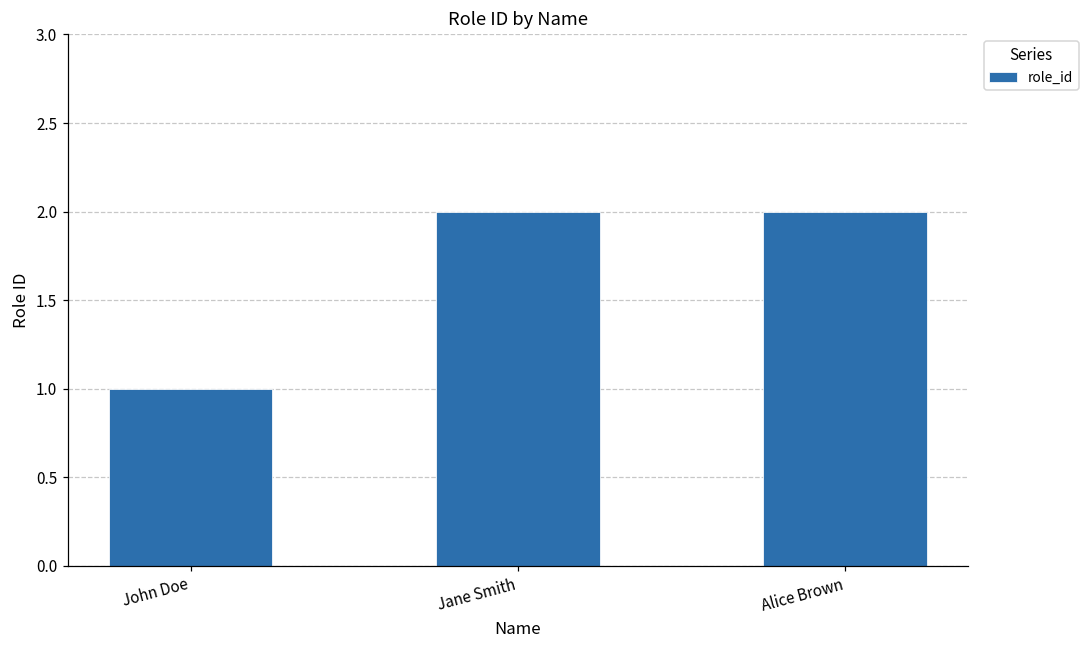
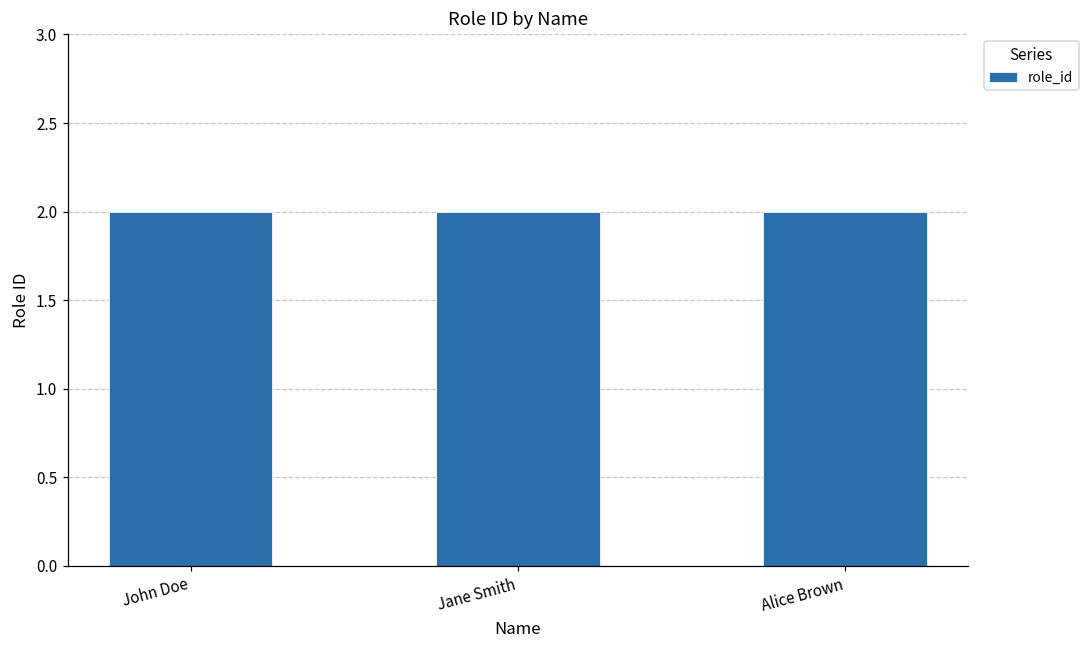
  {
-   "John Doe": 1,
+   "John Doe": 2,
    "Jane Smith": 2,
    "Alice Brown": 2
  }
